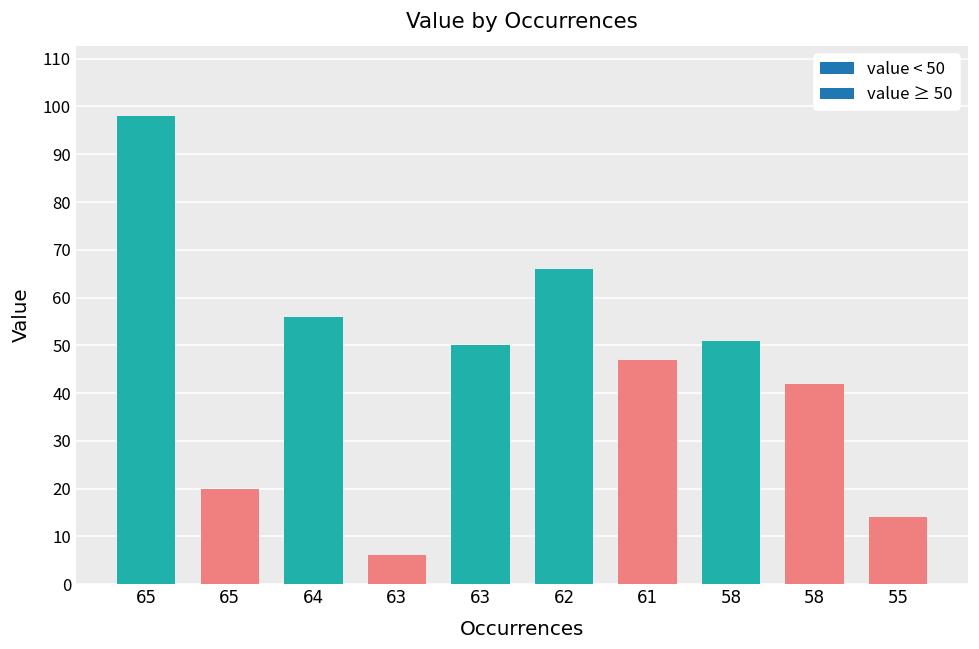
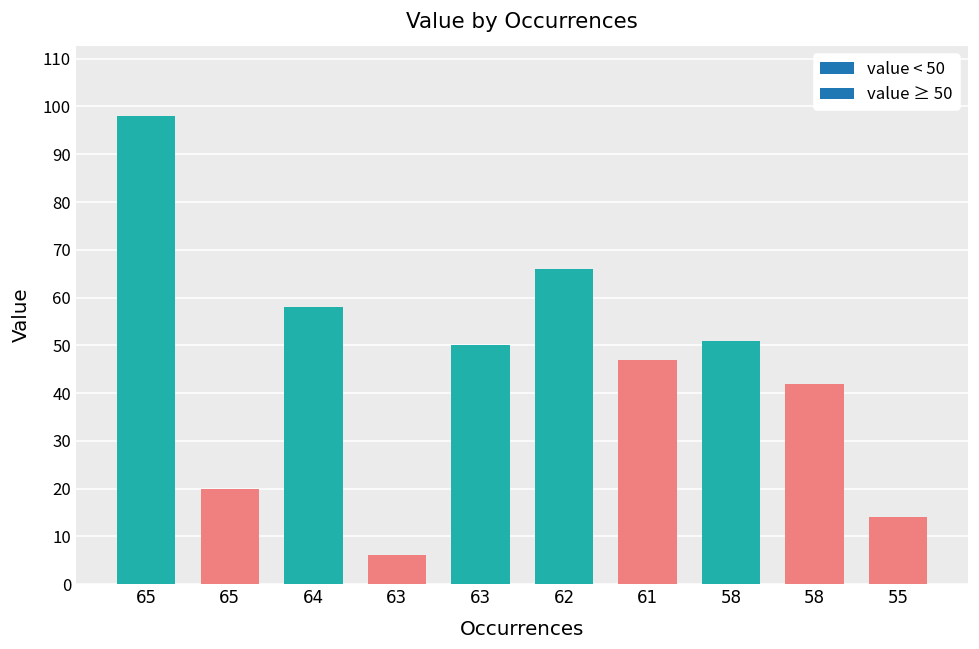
  {
-   "64": 56,
+   "64": 58,
    "62": 66,
    "61": 47,
    "55": 14
  }
